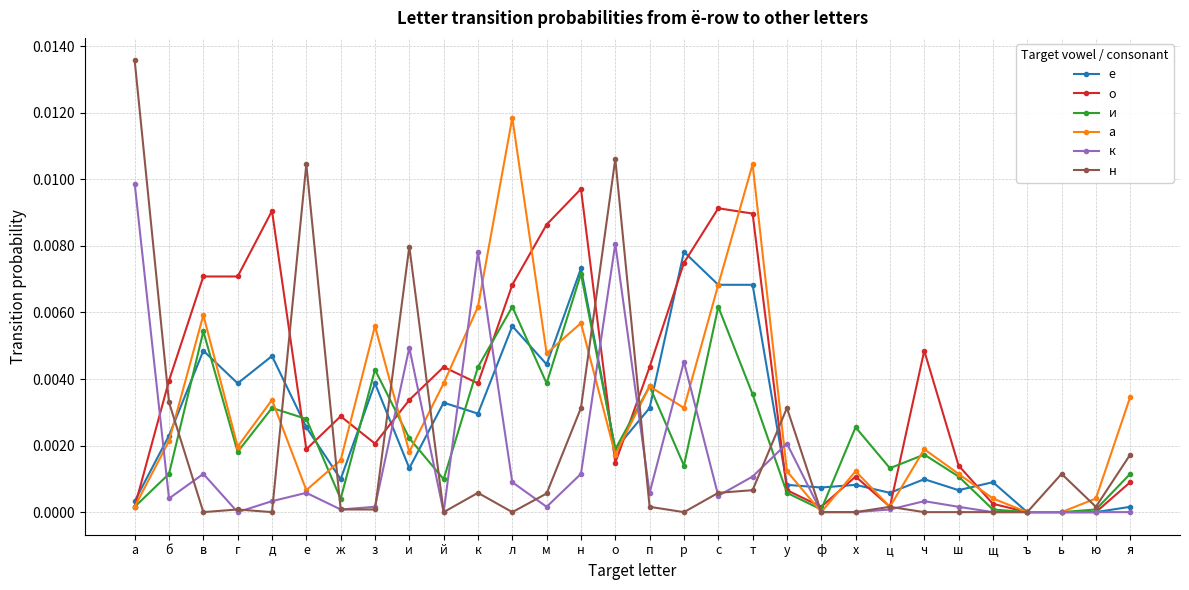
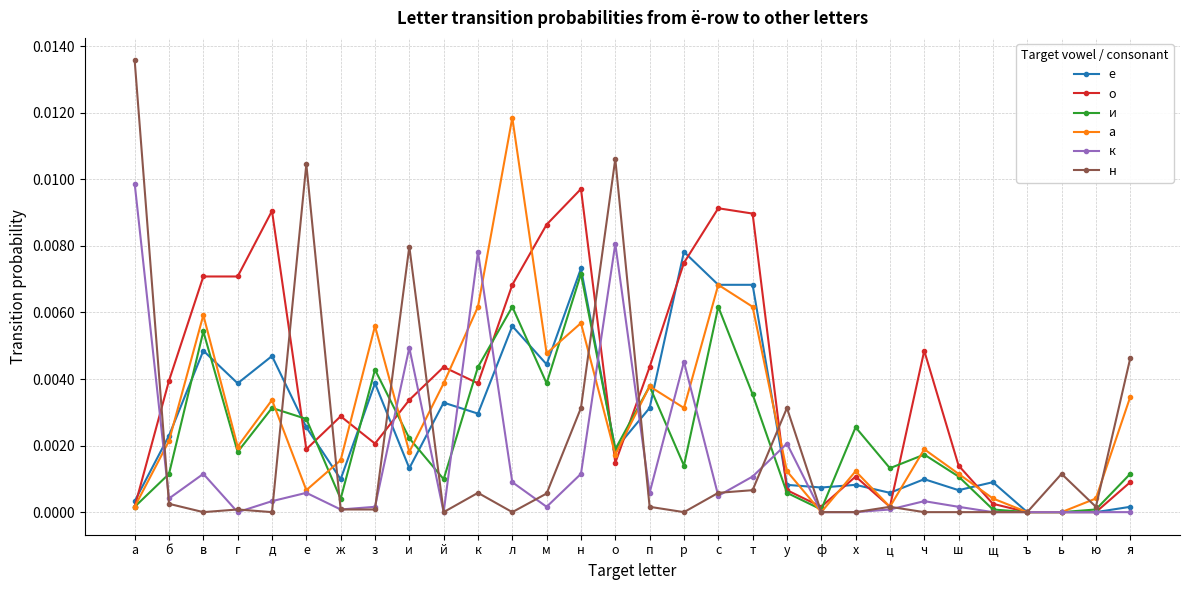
  {
    "е": {
      "а": 0.0003,
      "б": 0.0023,
      "в": 0.0049,
      "г": 0.0039,
      "д": 0.0047,
      "е": 0.0026,
      "ж": 0.0010,
      "з": 0.0039,
      "и": 0.0013,
      "й": 0.0033,
      "к": 0.0030,
      "л": 0.0056,
      "м": 0.0044,
      "н": 0.0073,
      "п": 0.0031,
      "р": 0.0078,
      "т": 0.0068,
      "у": 0.0008,
      "ф": 0.0007,
      "х": 0.0008,
      "ц": 0.0006,
      "ч": 0.0010,
      "ш": 0.0007,
      "щ": 0.0009,
      "я": 0.0002
    },
    "о": {
      "б": 0.0040,
      "в": 0.0071,
      "г": 0.0071,
      "д": 0.0091,
      "е": 0.0019,
      "ж": 0.0029,
      "з": 0.0021,
      "и": 0.0034,
      "й": 0.0044,
      "к": 0.0039,
      "л": 0.0068,
      "м": 0.0086,
      "н": 0.0097,
      "о": 0.0015,
      "п": 0.0044,
      "р": 0.0075,
      "с": 0.0091,
      "т": 0.0090,
      "у": 0.0007,
      "ф": 0.0002,
      "х": 0.0011,
      "ч": 0.0049,
      "ш": 0.0014,
      "щ": 0.0003,
      "я": 0.0009
    },
    "и": {
      "б": 0.0012,
      "в": 0.0054,
      "г": 0.0018,
      "д": 0.0031,
      "е": 0.0028,
      "ж": 0.0004,
      "з": 0.0043,
      "и": 0.0022,
      "й": 0.0010,
      "к": 0.0044,
      "л": 0.0062,
      "м": 0.0039,
      "н": 0.0072,
      "р": 0.0014,
      "с": 0.0062,
      "т": 0.0035,
      "у": 0.0006,
      "ф": 0.0001,
      "х": 0.0026,
      "ц": 0.0013,
      "ч": 0.0017,
      "ш": 0.0011,
      "щ": 0.0001,
      "ю": 0.0001,
      "я": 0.0012
    },
    "а": {
      "б": 0.0021,
      "в": 0.0059,
      "г": 0.0020,
      "д": 0.0034,
      "е": 0.0007,
      "ж": 0.0016,
      "з": 0.0056,
      "и": 0.0018,
      "й": 0.0039,
      "к": 0.0062,
      "л": 0.0119,
      "м": 0.0048,
      "н": 0.0057,
      "о": 0.0017,
      "р": 0.0031,
-     "т": 0.0105,
+     "т": 0.0062,
      "у": 0.0012,
      "х": 0.0012,
      "ч": 0.0019,
      "ш": 0.0012,
      "щ": 0.0004,
      "ю": 0.0004,
      "я": 0.0035
    },
    "к": {
      "а": 0.0099,
      "б": 0.0004,
      "в": 0.0012,
      "г": 0.0000,
      "д": 0.0003,
      "е": 0.0006,
      "з": 0.0002,
      "и": 0.0049,
      "к": 0.0078,
      "л": 0.0009,
      "м": 0.0002,
      "н": 0.0012,
      "о": 0.0081,
      "п": 0.0006,
      "р": 0.0045,
      "с": 0.0005,
      "т": 0.0011,
      "у": 0.0021,
      "ц": 0.0001,
      "ч": 0.0003,
      "ш": 0.0002,
      "я": 0.0000
    },
    "н": {
      "а": 0.0136,
-     "б": 0.0033,
+     "б": 0.0003,
      "в": 0.0000,
      "г": 0.0001,
      "д": 0.0000,
      "е": 0.0105,
      "з": 0.0001,
      "и": 0.0080,
      "к": 0.0006,
      "л": 0.0000,
      "м": 0.0006,
      "н": 0.0031,
      "о": 0.0106,
      "п": 0.0002,
      "р": 0.0000,
      "с": 0.0006,
      "т": 0.0007,
      "у": 0.0031,
      "ч": 0.0000,
      "ш": 0.0000,
      "ь": 0.0012,
      "ю": 0.0002,
-     "я": 0.0017
+     "я": 0.0046
    }
  }
